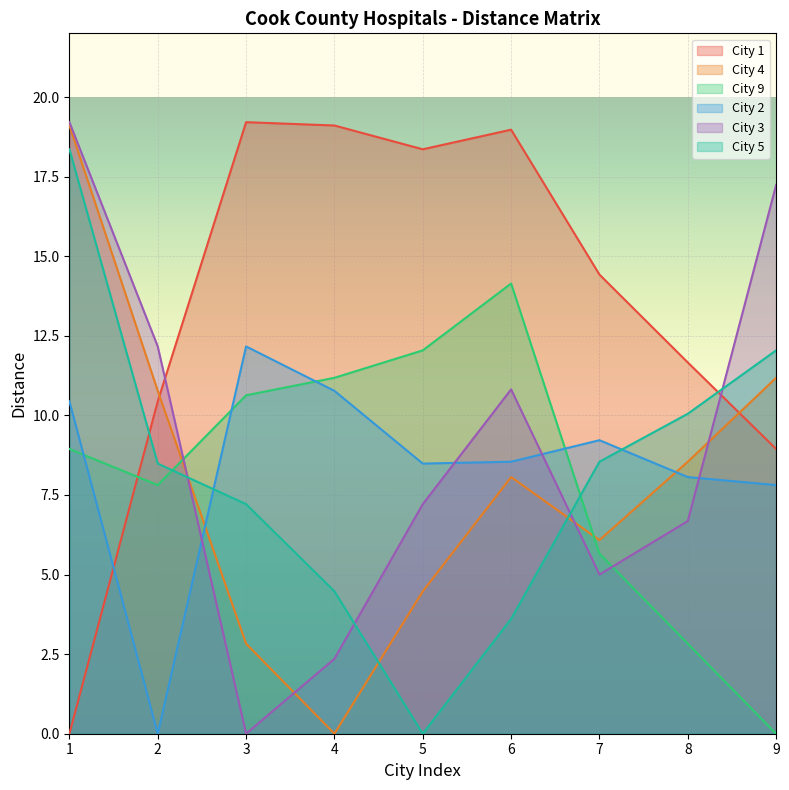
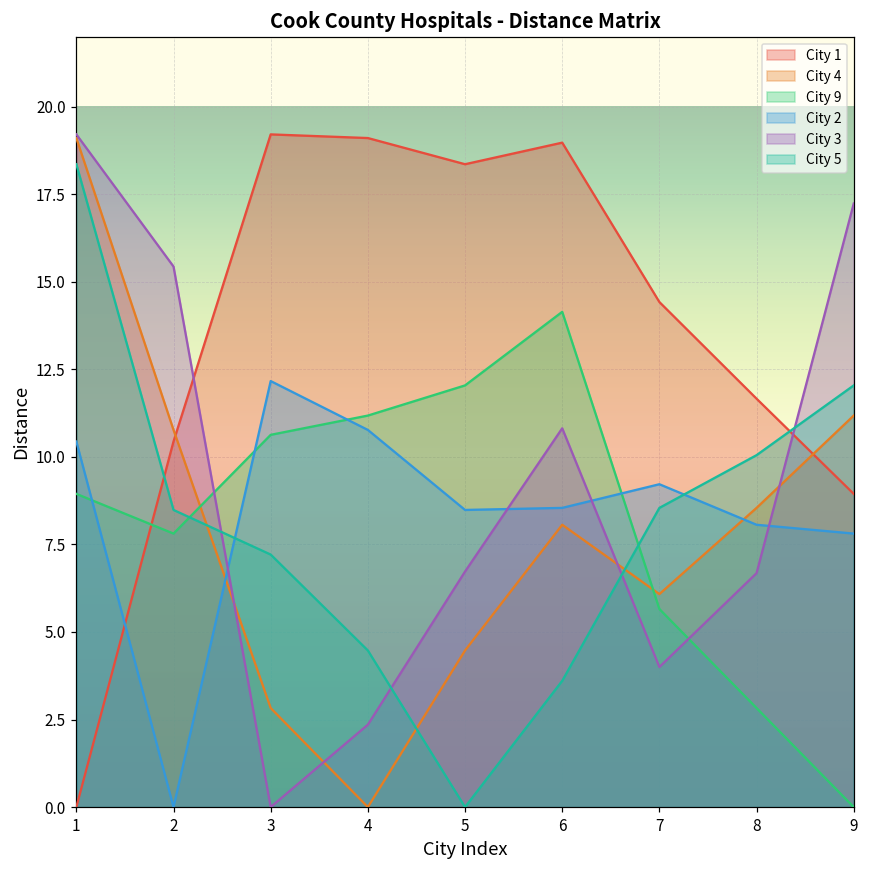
  {
    "City 3": {
      "1": 19.2,
-     "2": 12.2,
+     "2": 15.4,
      "3": 0.0,
      "4": 2.4,
-     "5": 7.2,
+     "5": 6.7,
      "6": 10.8,
-     "7": 5,
+     "7": 4,
      "8": 6.7,
      "9": 17.2
    }
  }
